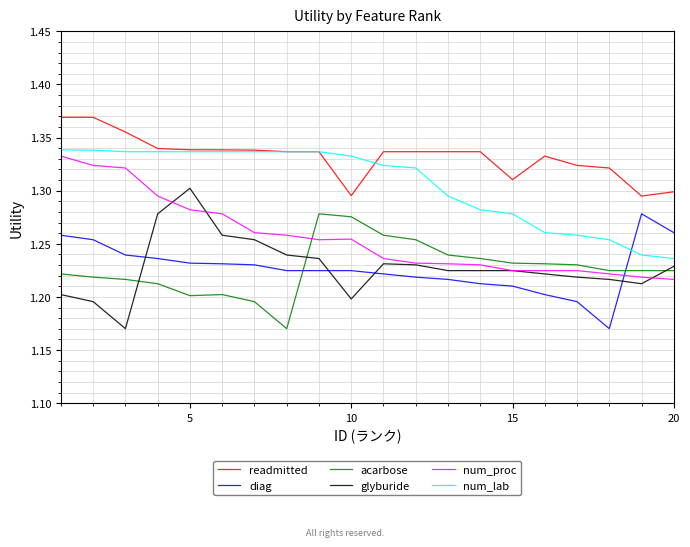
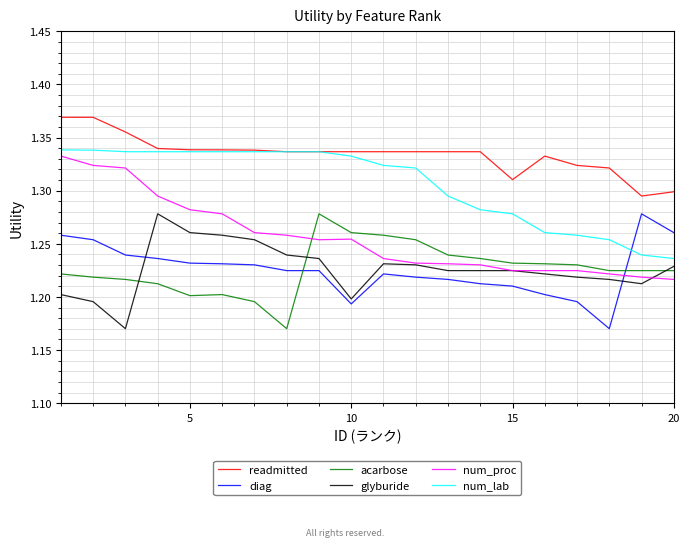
  {
    "readmitted": {
-     "10": 1.295,
+     "10": 1.337,
      "15": 1.310,
      "20": 1.299
    },
    "diag": {
      "5": 1.232,
-     "10": 1.225,
+     "10": 1.193,
      "15": 1.210,
      "20": 1.261
    },
    "acarbose": {
      "5": 1.201,
-     "10": 1.275,
+     "10": 1.261,
      "15": 1.232,
      "20": 1.225
    },
    "glyburide": {
-     "5": 1.302,
+     "5": 1.261,
      "10": 1.198,
      "20": 1.229
    },
    "num_proc": {
      "5": 1.282,
      "10": 1.254,
      "20": 1.216
    },
    "num_lab": {
      "10": 1.333,
      "15": 1.278,
      "20": 1.236
    }
  }
